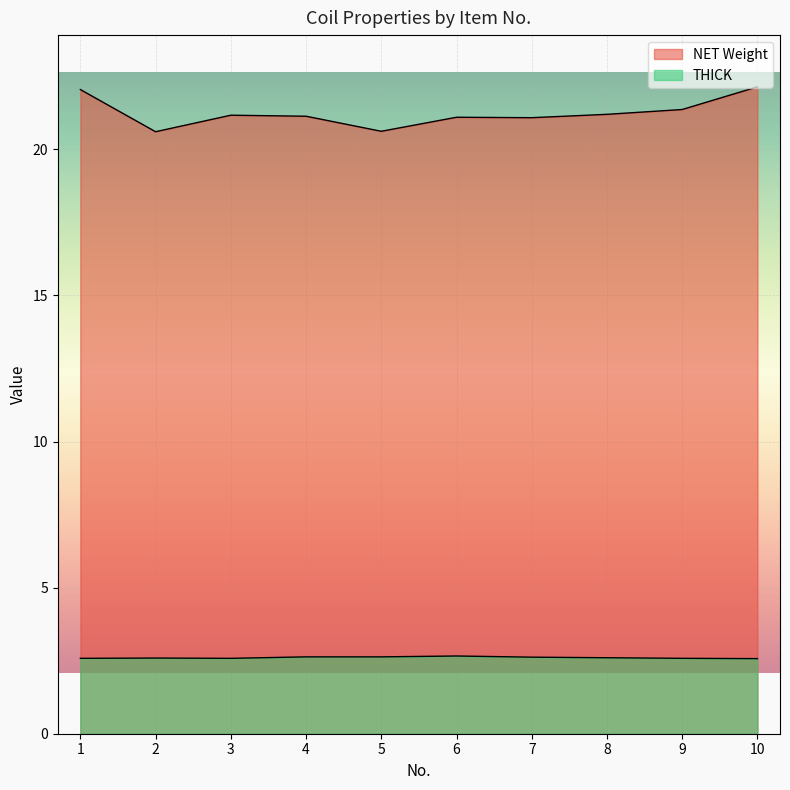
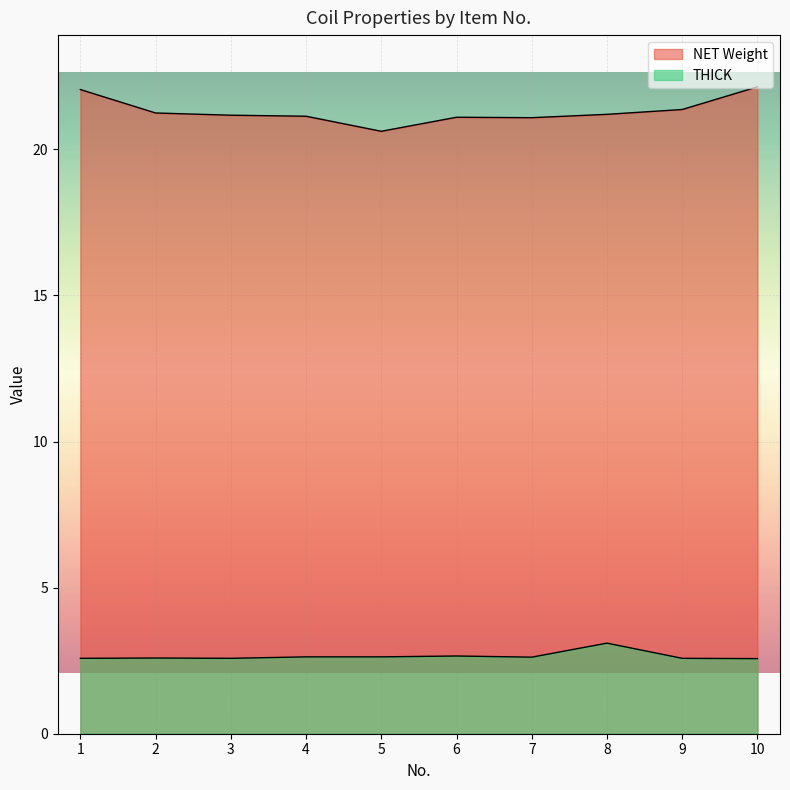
  {
    "NET Weight": {
      "1": 22.0,
-     "2": 20.6,
+     "2": 21.2,
      "3": 21.2,
      "4": 21.1,
      "5": 20.6,
      "6": 21.1,
      "7": 21.1,
      "8": 21.2,
      "9": 21.4
    },
    "THICK": {
      "1": 2.6,
      "2": 2.6,
      "3": 2.6,
      "4": 2.6,
      "5": 2.6,
      "6": 2.7,
      "7": 2.6,
-     "8": 2.6,
+     "8": 3.1,
      "9": 2.6,
      "10": 2.6
    }
  }
